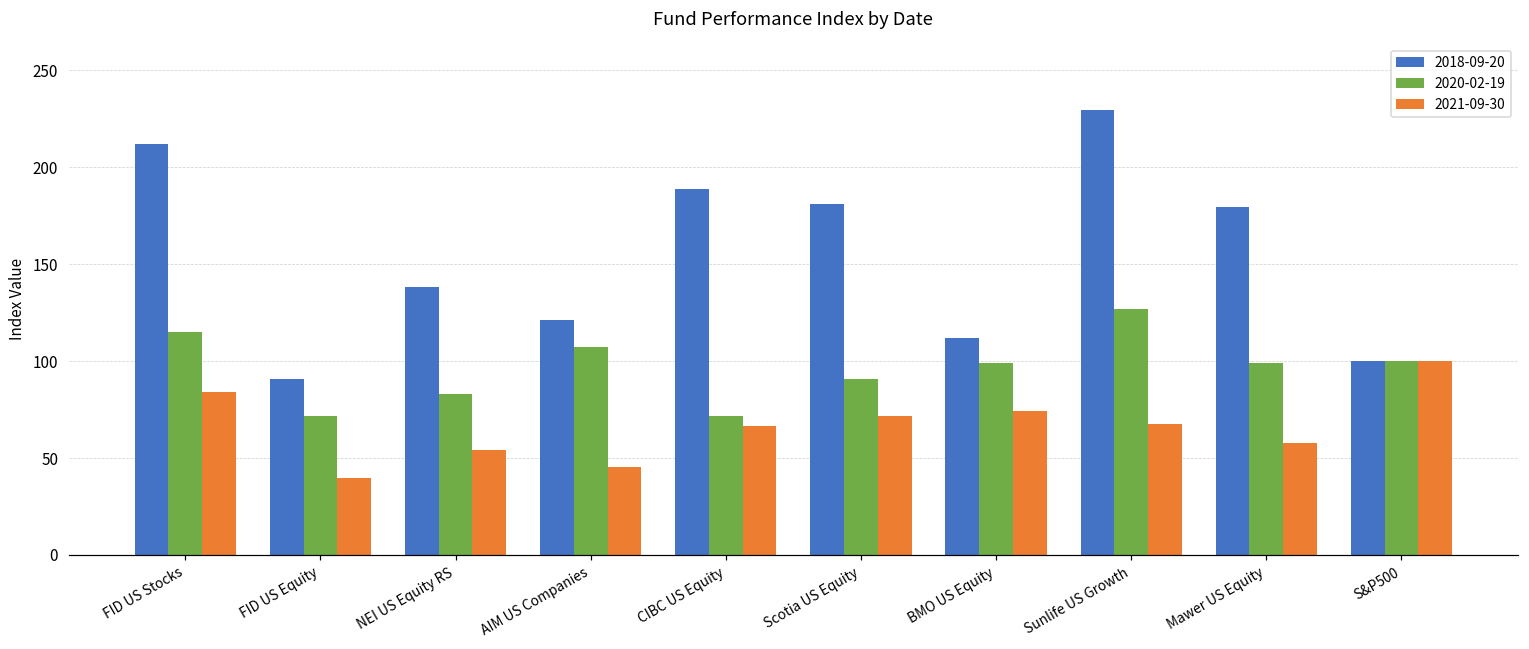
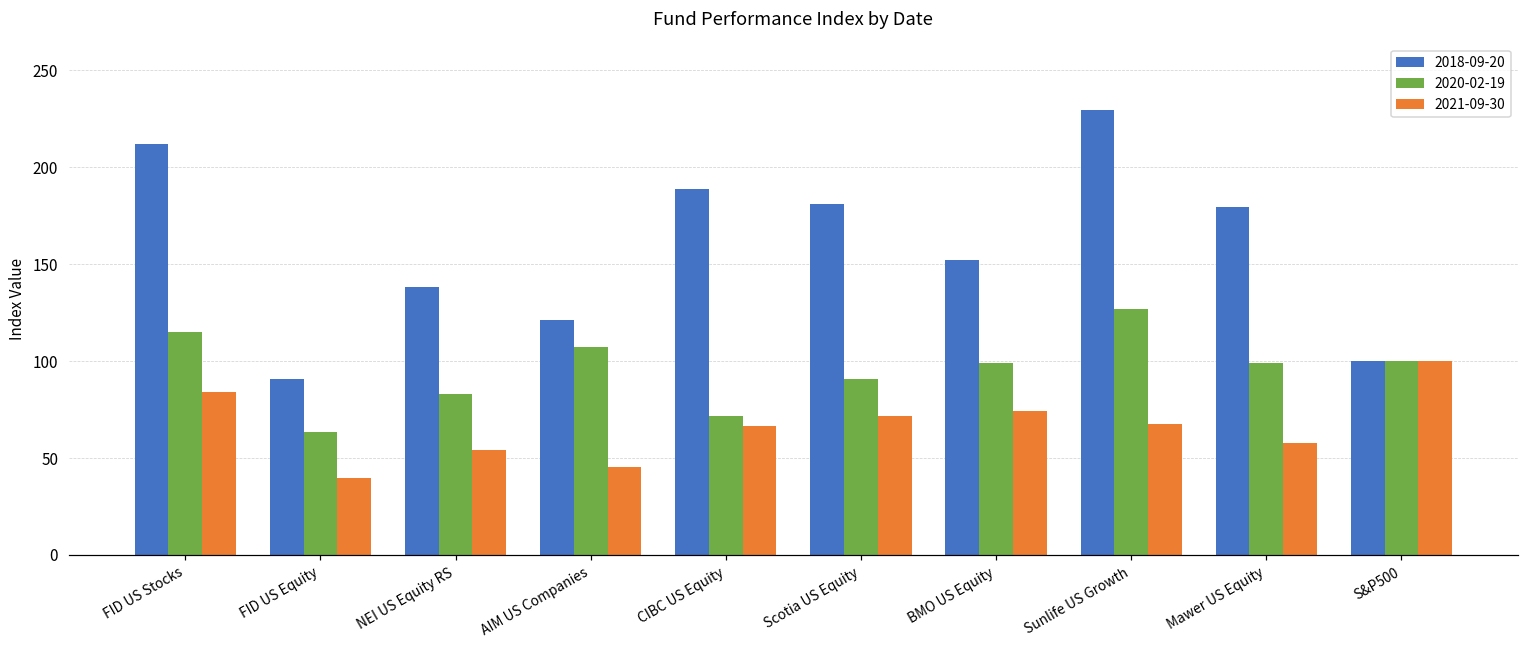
  {
    "2018-09-20": {
      "FID US Stocks": 212,
      "FID US Equity": 91,
      "NEI US Equity RS": 138,
      "AIM US Companies": 121,
      "CIBC US Equity": 189,
      "Scotia US Equity": 181,
-     "BMO US Equity": 112,
+     "BMO US Equity": 152,
      "Sunlife US Growth": 229,
      "Mawer US Equity": 180,
      "S&P500": 100
    },
    "2020-02-19": {
      "FID US Stocks": 115,
-     "FID US Equity": 72,
+     "FID US Equity": 64,
      "NEI US Equity RS": 83,
      "AIM US Companies": 107,
      "CIBC US Equity": 72,
      "Scotia US Equity": 91,
      "BMO US Equity": 99,
      "Sunlife US Growth": 127,
      "Mawer US Equity": 99,
      "S&P500": 100
    },
    "2021-09-30": {
      "FID US Stocks": 84,
      "FID US Equity": 40,
      "NEI US Equity RS": 54,
      "AIM US Companies": 45,
      "CIBC US Equity": 66,
      "Scotia US Equity": 72,
      "BMO US Equity": 74,
      "Sunlife US Growth": 68,
      "Mawer US Equity": 58,
      "S&P500": 100
    }
  }
